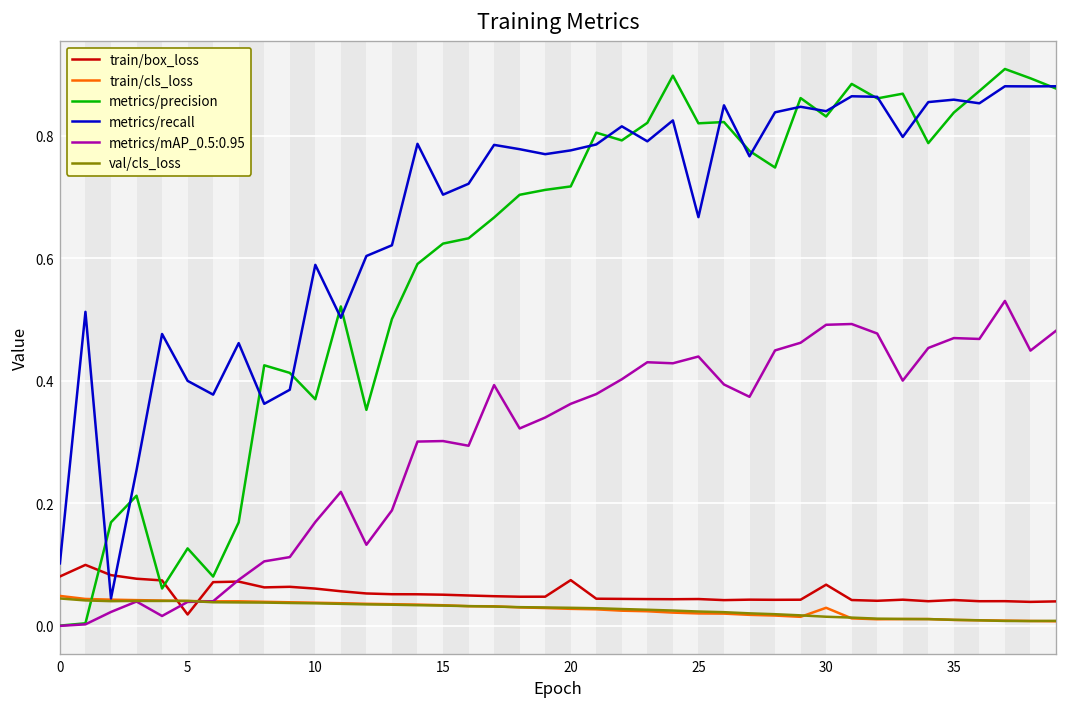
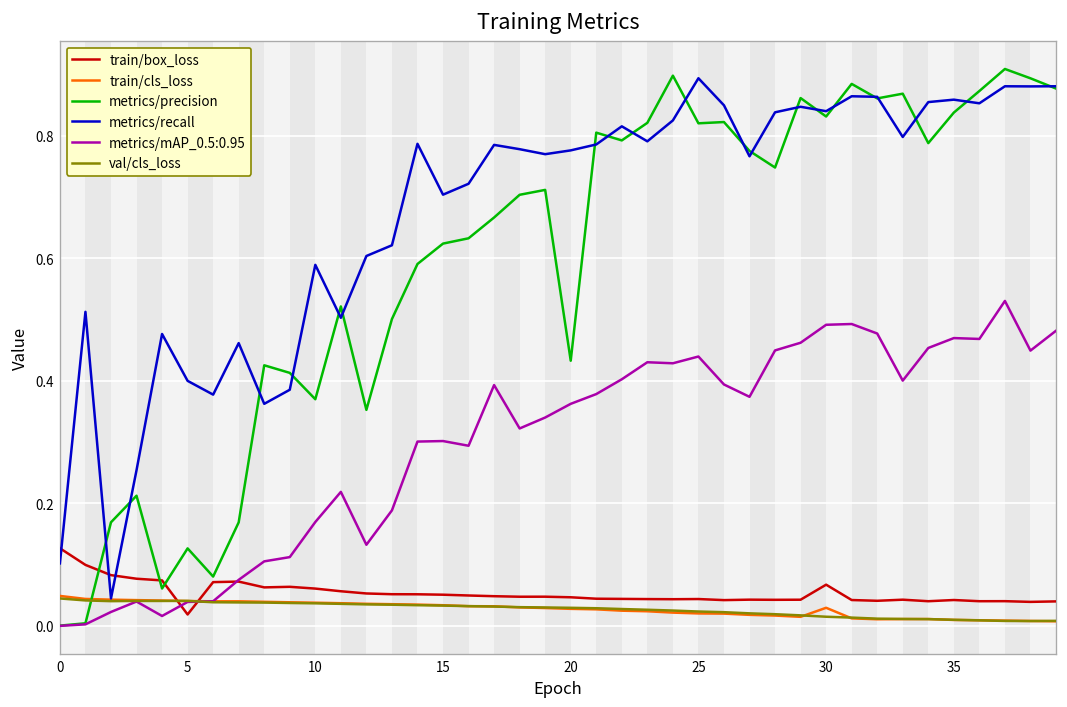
  {
    "train/box_loss": {
-     "0": 0.08,
+     "0": 0.13,
      "5": 0.02,
      "10": 0.06,
      "15": 0.05,
-     "20": 0.07,
+     "20": 0.05,
      "25": 0.04,
      "30": 0.07,
      "35": 0.04
    },
    "train/cls_loss": {
      "30": 0.03
    },
    "metrics/precision": {
      "5": 0.13,
      "10": 0.37,
      "15": 0.62,
-     "20": 0.72,
+     "20": 0.43,
      "25": 0.82,
      "30": 0.83,
      "35": 0.84
    },
    "metrics/recall": {
      "0": 0.10,
      "5": 0.40,
      "10": 0.59,
      "15": 0.70,
      "20": 0.78,
-     "25": 0.67,
+     "25": 0.89,
      "30": 0.84,
      "35": 0.86
    },
    "metrics/mAP_0.5:0.95": {
      "10": 0.17,
      "15": 0.30,
      "20": 0.36,
      "25": 0.44,
      "30": 0.49,
      "35": 0.47
    },
    "val/cls_loss": {
      "30": 0.01
    }
  }
